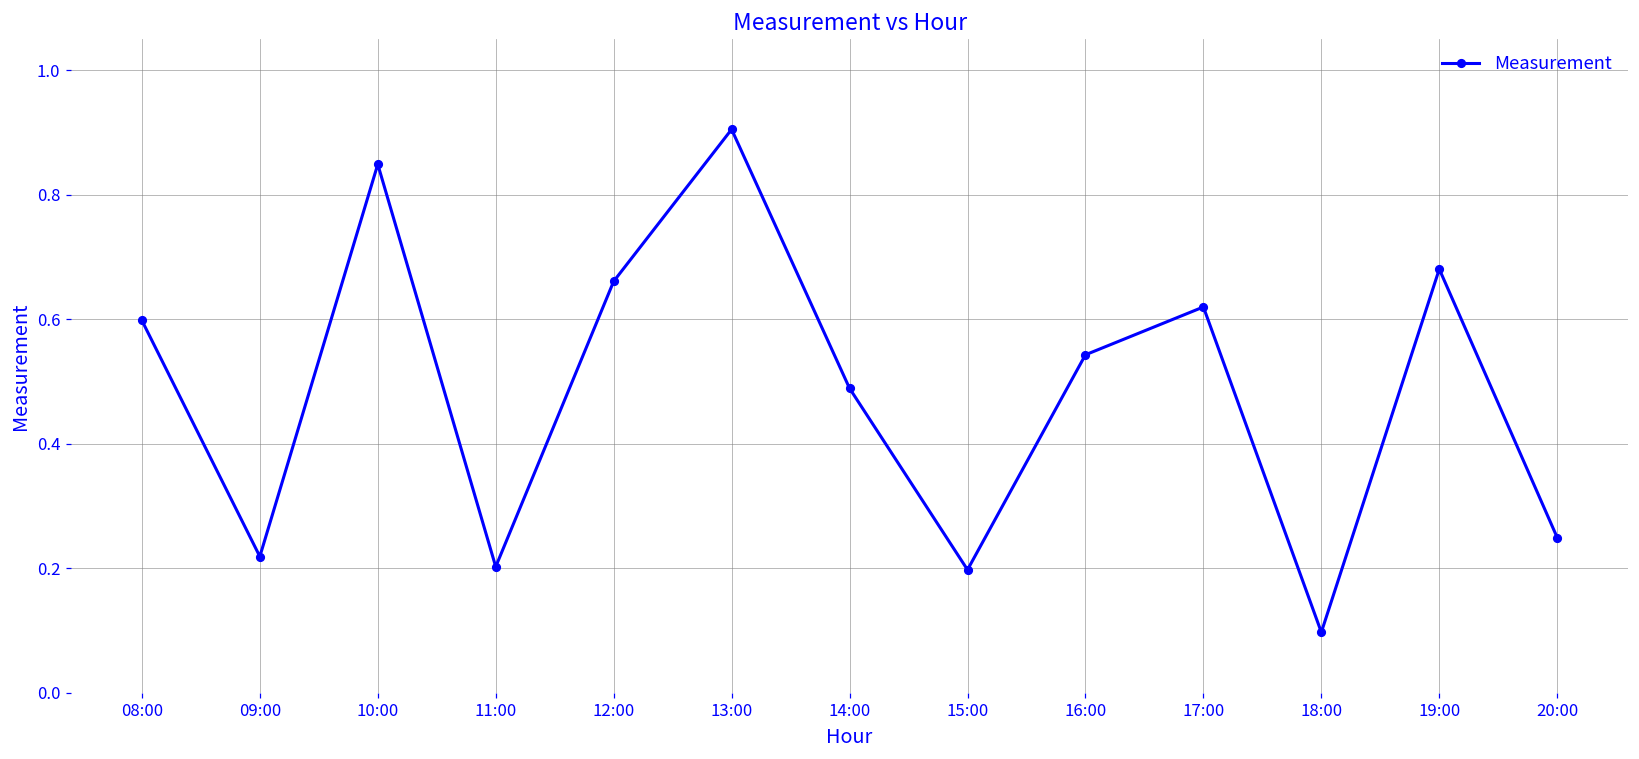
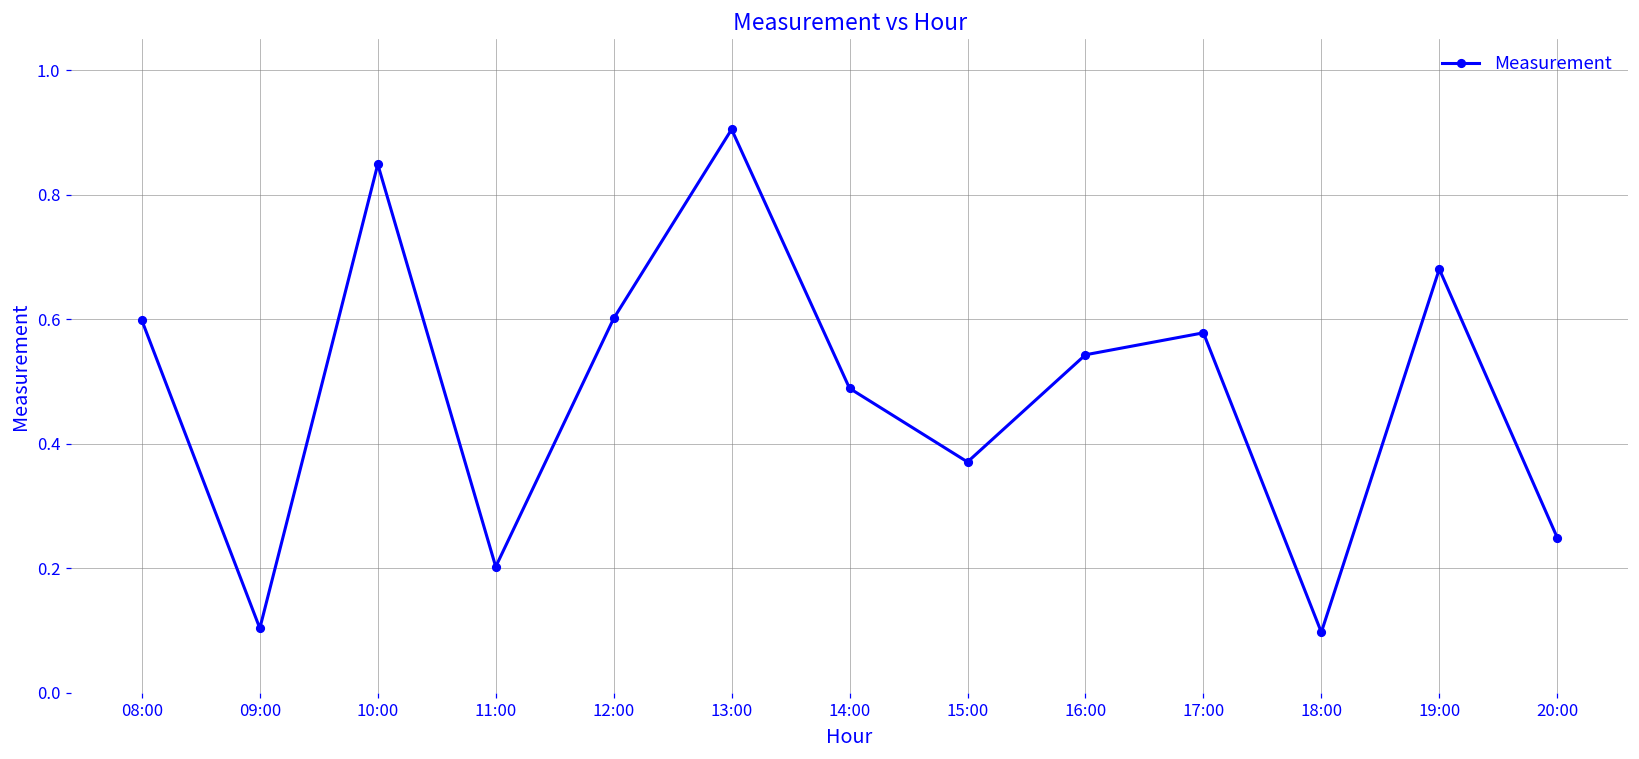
  {
    "08:00": 0.60,
-   "09:00": 0.22,
+   "09:00": 0.10,
    "10:00": 0.85,
    "11:00": 0.20,
-   "12:00": 0.66,
+   "12:00": 0.60,
    "13:00": 0.90,
    "14:00": 0.49,
-   "15:00": 0.20,
+   "15:00": 0.37,
    "16:00": 0.54,
-   "17:00": 0.62,
+   "17:00": 0.58,
    "18:00": 0.10,
    "19:00": 0.68,
    "20:00": 0.25
  }
